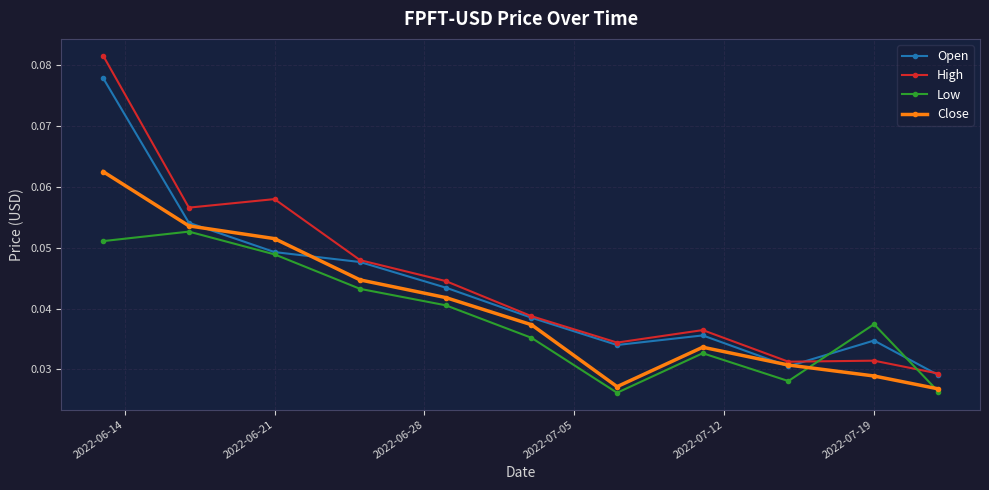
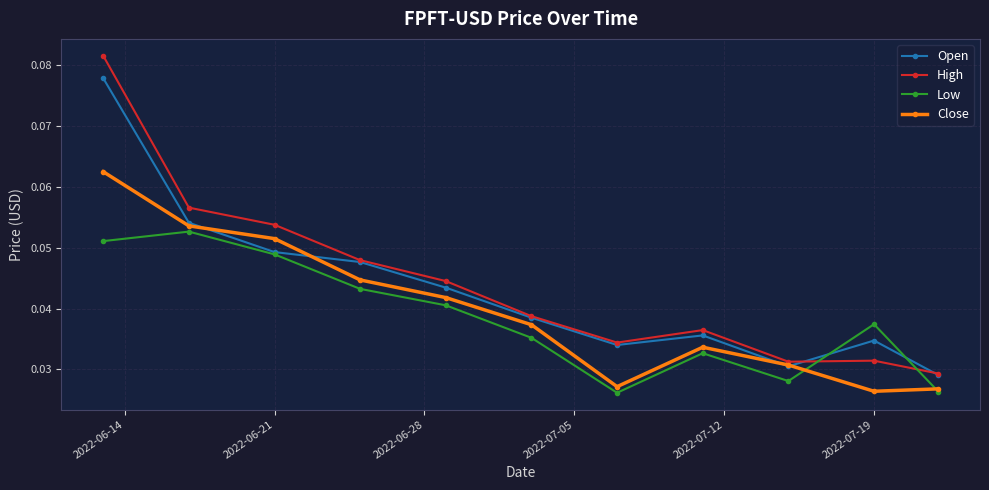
  {
    "Open": {
      "2022-07-19": 0.035
    },
    "High": {
-     "2022-06-21": 0.058,
+     "2022-06-21": 0.054,
      "2022-07-19": 0.031
    },
    "Low": {
      "2022-07-19": 0.037
    },
    "Close": {
      "2022-06-21": 0.052,
-     "2022-07-19": 0.029
+     "2022-07-19": 0.026
    }
  }
